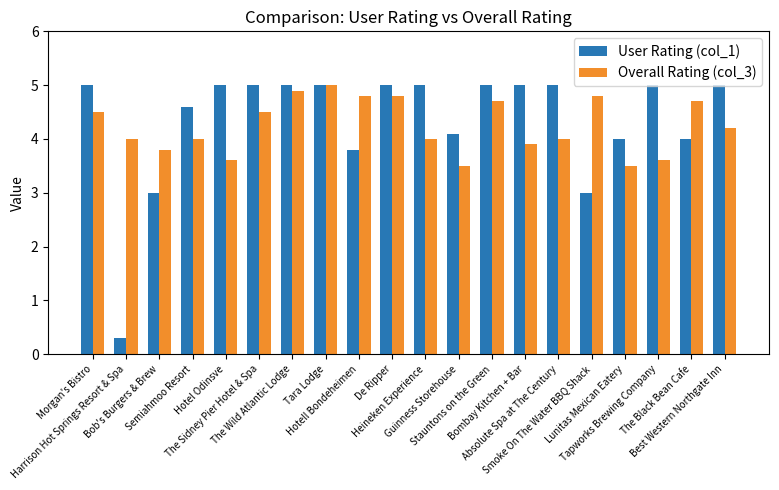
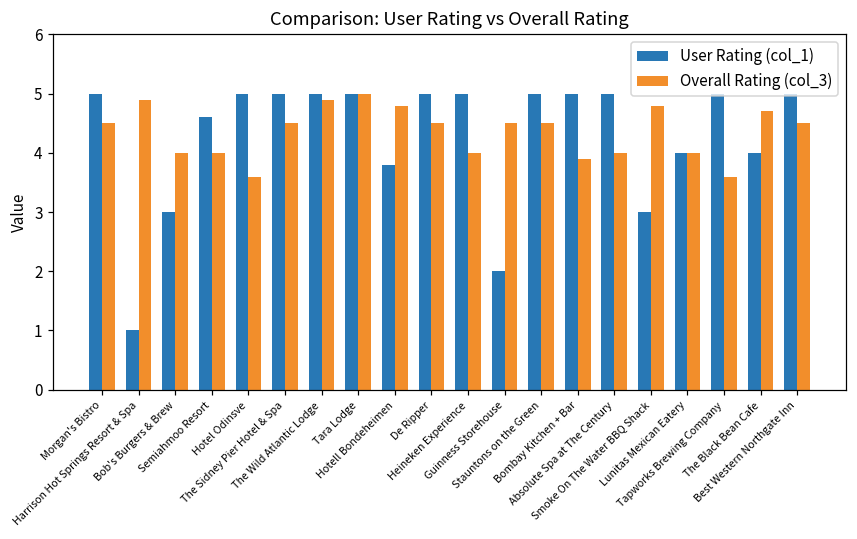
  {
    "User Rating (col_1)": {
      "Morgan's Bistro": 5.0,
-     "Harrison Hot Springs Resort & Spa": 0.3,
+     "Harrison Hot Springs Resort & Spa": 1.0,
      "Bob's Burgers & Brew": 3.0,
      "Semiahmoo Resort": 4.6,
      "Hotel Odinsve": 5.0,
      "The Sidney Pier Hotel & Spa": 5.0,
      "The Wild Atlantic Lodge": 5.0,
      "Tara Lodge": 5.0,
      "Hotell Bondeheimen": 3.8,
      "De Ripper": 5.0,
      "Heineken Experience": 5.0,
-     "Guinness Storehouse": 4.1,
+     "Guinness Storehouse": 2.0,
      "Stauntons on the Green": 5.0,
      "Bombay Kitchen + Bar": 5.0,
      "Absolute Spa at The Century": 5.0,
      "Smoke On The Water BBQ Shack": 3.0,
      "Lunitas Mexican Eatery": 4.0,
      "The Black Bean Cafe": 4.0
    },
    "Overall Rating (col_3)": {
      "Morgan's Bistro": 4.5,
-     "Harrison Hot Springs Resort & Spa": 4.0,
-     "Bob's Burgers & Brew": 3.8,
+     "Harrison Hot Springs Resort & Spa": 4.9,
+     "Bob's Burgers & Brew": 4.0,
      "Semiahmoo Resort": 4.0,
      "Hotel Odinsve": 3.6,
      "The Sidney Pier Hotel & Spa": 4.5,
      "The Wild Atlantic Lodge": 4.9,
      "Tara Lodge": 5.0,
      "Hotell Bondeheimen": 4.8,
-     "De Ripper": 4.8,
+     "De Ripper": 4.5,
      "Heineken Experience": 4.0,
-     "Guinness Storehouse": 3.5,
-     "Stauntons on the Green": 4.7,
+     "Guinness Storehouse": 4.5,
+     "Stauntons on the Green": 4.5,
      "Bombay Kitchen + Bar": 3.9,
      "Absolute Spa at The Century": 4.0,
      "Smoke On The Water BBQ Shack": 4.8,
-     "Lunitas Mexican Eatery": 3.5,
+     "Lunitas Mexican Eatery": 4.0,
      "Tapworks Brewing Company": 3.6,
      "The Black Bean Cafe": 4.7,
-     "Best Western Northgate Inn": 4.2
+     "Best Western Northgate Inn": 4.5
    }
  }
